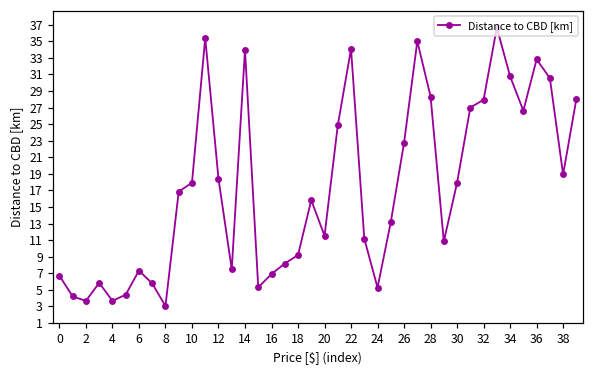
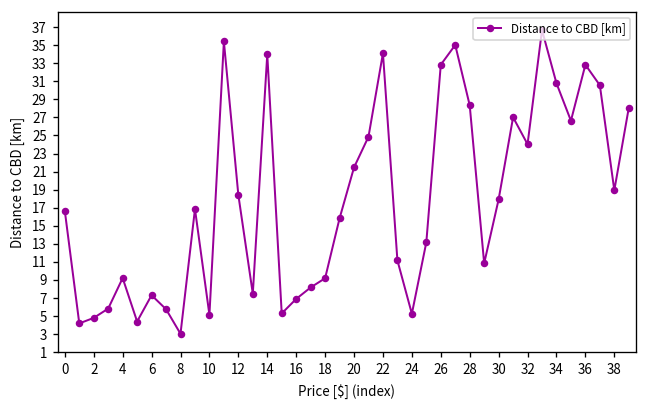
  {
-   "0": 7,
-   "2": 4,
-   "4": 4,
+   "0": 17,
+   "2": 5,
+   "4": 9,
    "6": 7,
    "8": 3,
-   "10": 18,
+   "10": 5,
    "12": 18,
    "14": 34,
    "16": 7,
    "18": 9,
-   "20": 12,
+   "20": 21,
    "22": 34,
    "24": 5,
-   "26": 23,
+   "26": 33,
    "28": 28,
    "30": 18,
-   "32": 28,
+   "32": 24,
    "34": 31,
    "36": 33,
    "38": 19
  }
